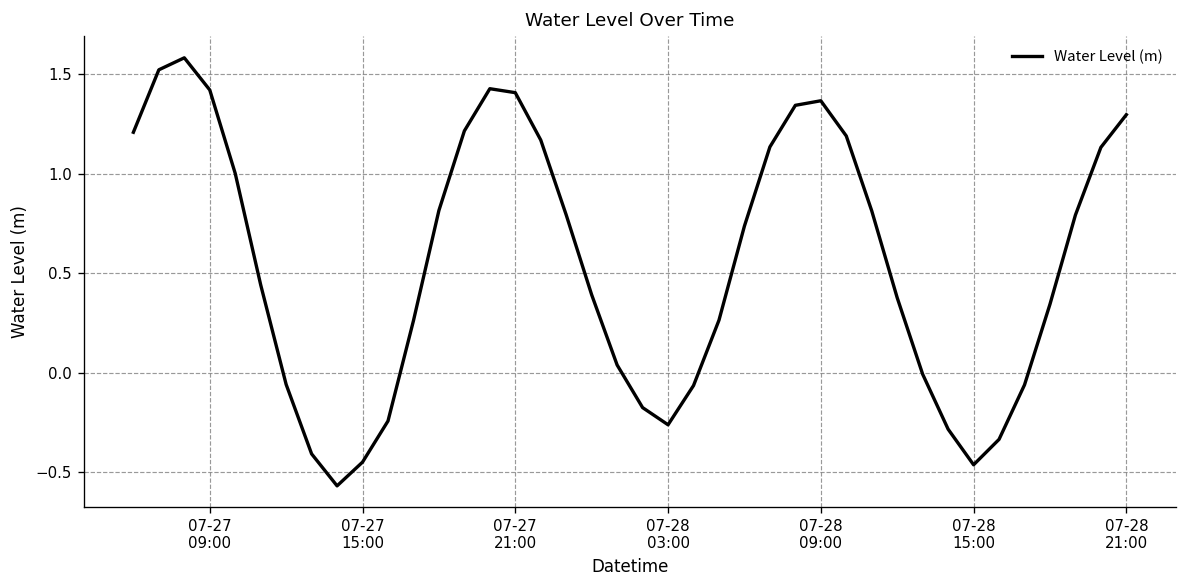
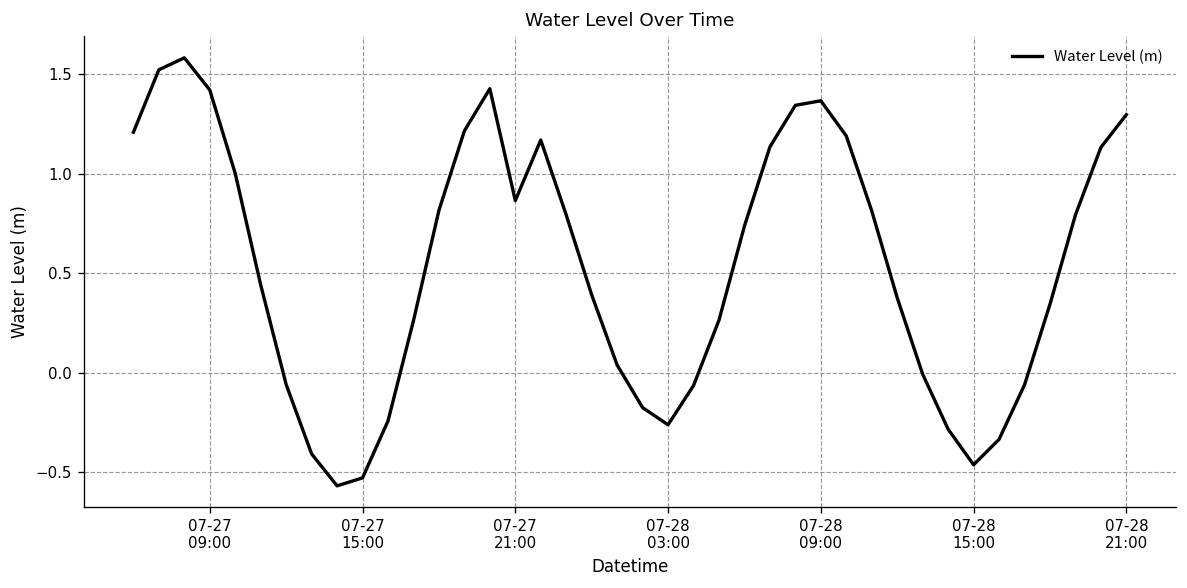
  {
    "07-27 09:00": 1.42,
-   "07-27 15:00": -0.45,
-   "07-27 21:00": 1.41,
+   "07-27 15:00": -0.53,
+   "07-27 21:00": 0.86,
    "07-28 03:00": -0.26,
    "07-28 09:00": 1.37,
    "07-28 15:00": -0.46,
    "07-28 21:00": 1.30
  }
